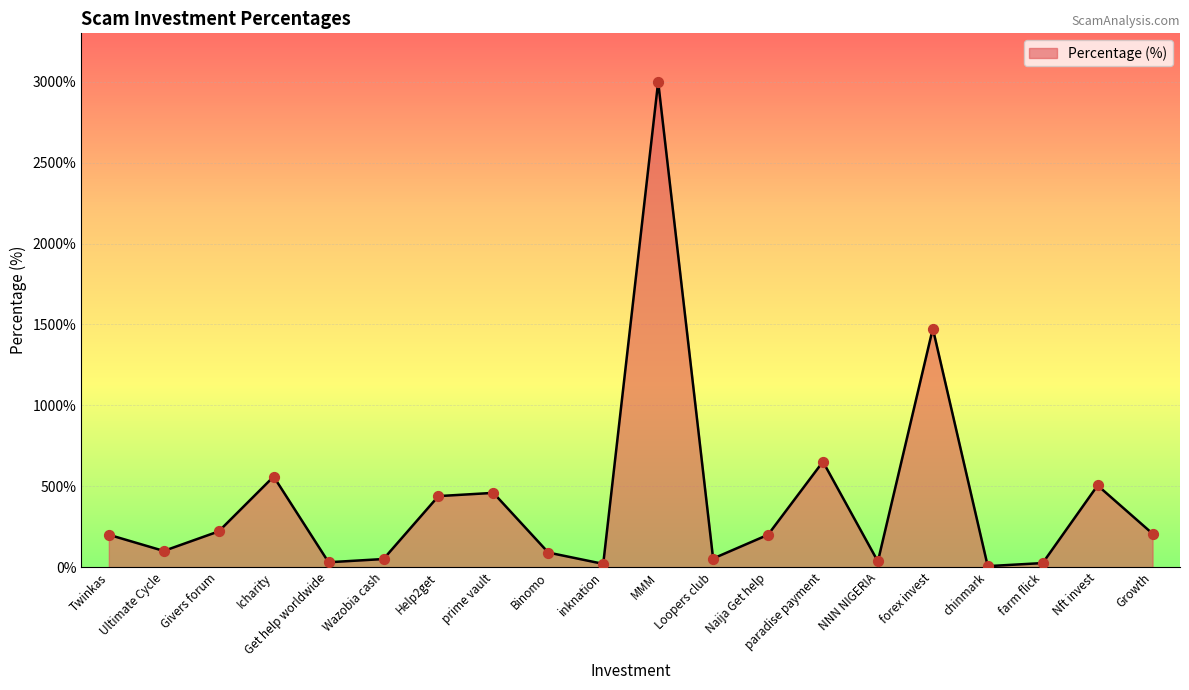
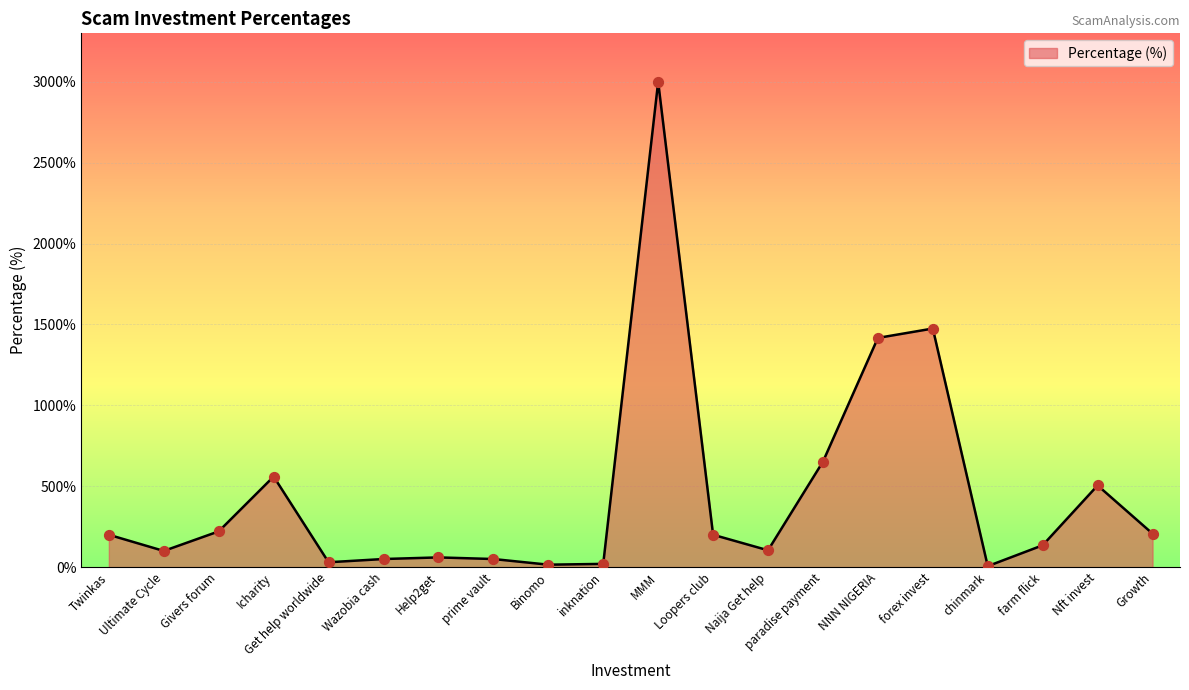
  {
    "Twinkas": "200%",
    "Ultimate Cycle": "100%",
    "Givers forum": "220%",
    "Icharity": "560%",
    "Get help worldwide": "30%",
    "Wazobia cash": "50%",
-   "Help2get": "440%",
-   "prime vault": "460%",
-   "Binomo": "90%",
+   "Help2get": "60%",
+   "prime vault": "50%",
+   "Binomo": "20%",
    "inknation": "20%",
    "MMM": "3000%",
-   "Loopers club": "50%",
-   "Naija Get help": "200%",
+   "Loopers club": "200%",
+   "Naija Get help": "100%",
    "paradise payment": "650%",
-   "NNN NIGERIA": "40%",
+   "NNN NIGERIA": "1420%",
    "forex invest": "1480%",
    "chinmark": "10%",
-   "farm flick": "30%",
+   "farm flick": "140%",
    "Nft invest": "510%",
    "Growth": "210%"
  }
